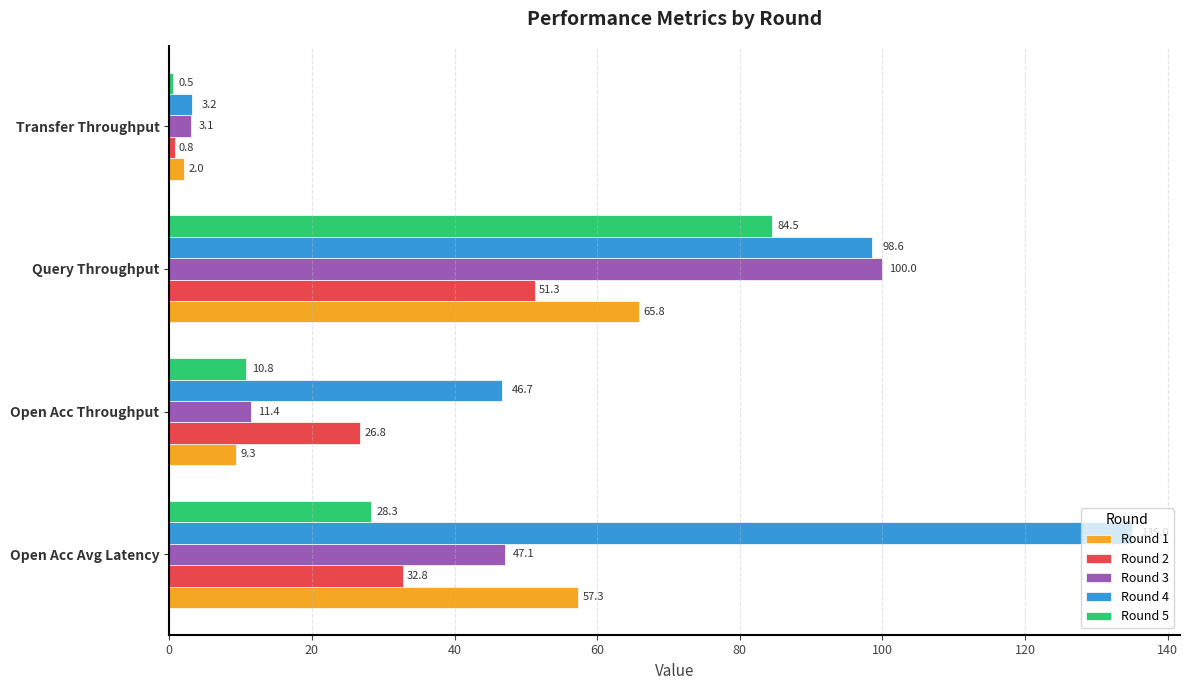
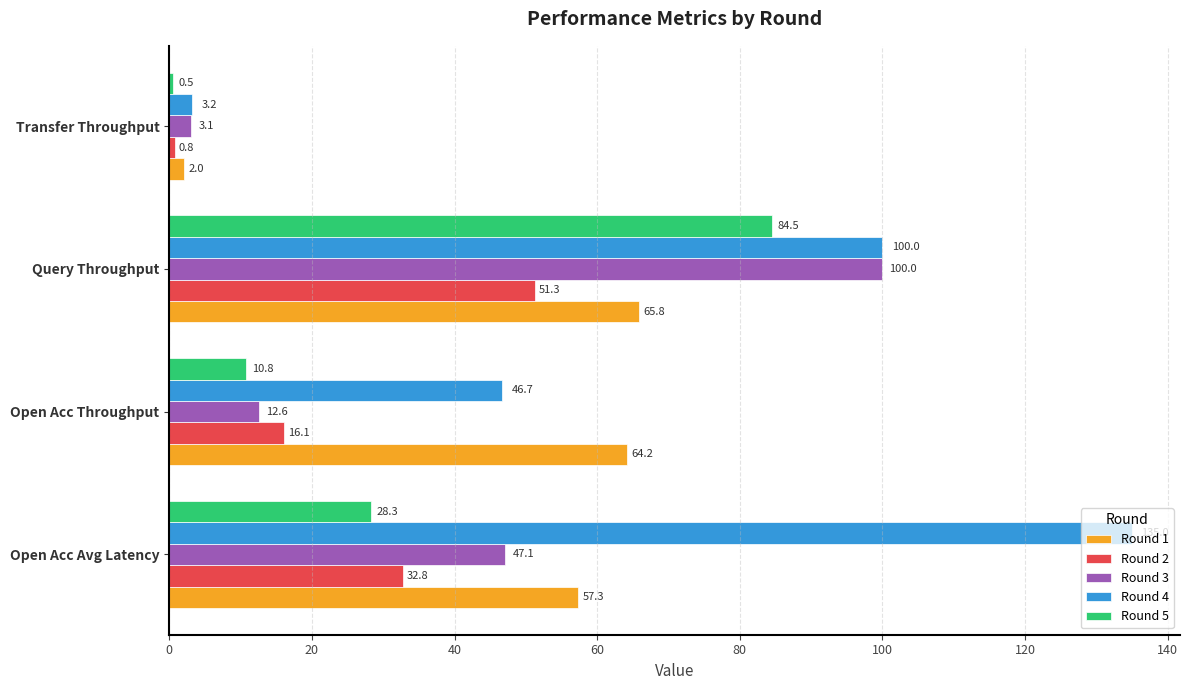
  {
    "Round 1": {
      "Transfer Throughput": 2.0,
      "Query Throughput": 65.8,
-     "Open Acc Throughput": 9.3,
+     "Open Acc Throughput": 64.2,
      "Open Acc Avg Latency": 57.3
    },
    "Round 2": {
      "Transfer Throughput": 0.8,
      "Query Throughput": 51.3,
-     "Open Acc Throughput": 26.8,
+     "Open Acc Throughput": 16.1,
      "Open Acc Avg Latency": 32.8
    },
    "Round 3": {
      "Transfer Throughput": 3.1,
      "Query Throughput": 100.0,
-     "Open Acc Throughput": 11.4,
+     "Open Acc Throughput": 12.6,
      "Open Acc Avg Latency": 47.1
    },
    "Round 4": {
      "Transfer Throughput": 3.2,
-     "Query Throughput": 98.6,
+     "Query Throughput": 100.0,
      "Open Acc Throughput": 46.7
    },
    "Round 5": {
      "Transfer Throughput": 0.5,
      "Query Throughput": 84.5,
      "Open Acc Throughput": 10.8,
      "Open Acc Avg Latency": 28.3
    }
  }
